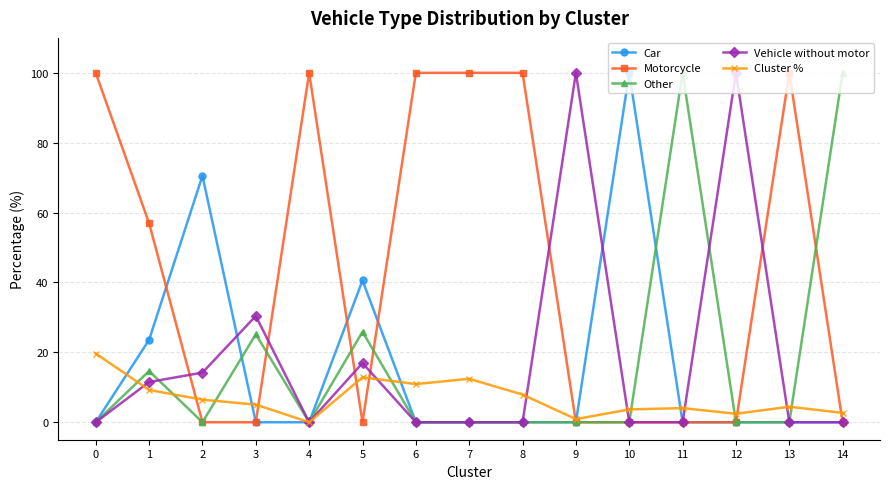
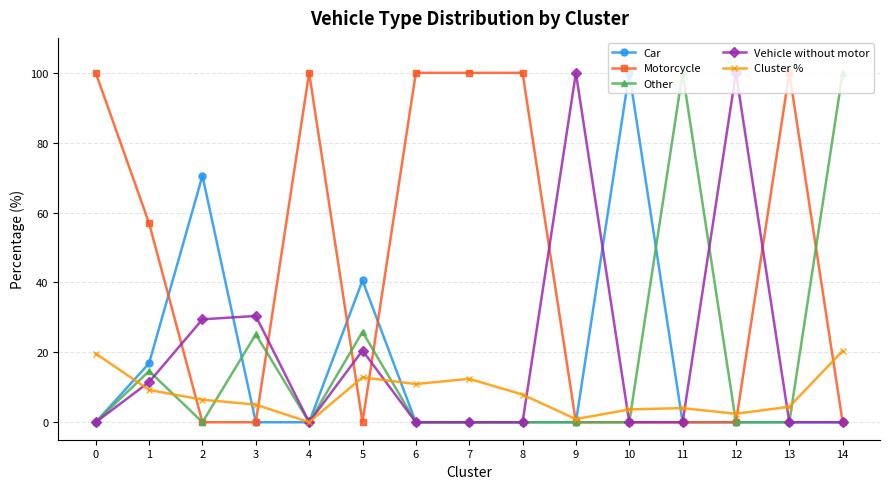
  {
    "Car": {
-     "1": 24,
+     "1": 17,
      "2": 71,
      "5": 41
    },
    "Motorcycle": {
      "0": 100,
      "1": 57,
      "4": 100,
      "5": 0,
      "6": 100,
      "7": 100,
      "8": 100
    },
    "Other": {
      "1": 15,
      "3": 25,
      "5": 26
    },
    "Vehicle without motor": {
      "1": 12,
-     "2": 14,
+     "2": 29,
      "3": 30,
-     "5": 17,
+     "5": 21,
      "9": 100
    },
    "Cluster %": {
      "0": 20,
      "1": 9,
      "2": 6,
      "3": 5,
      "5": 13,
      "6": 11,
      "7": 12,
      "8": 8,
      "9": 1,
      "10": 4,
      "11": 4,
      "12": 2,
      "13": 4,
-     "14": 3
+     "14": 20
    }
  }
